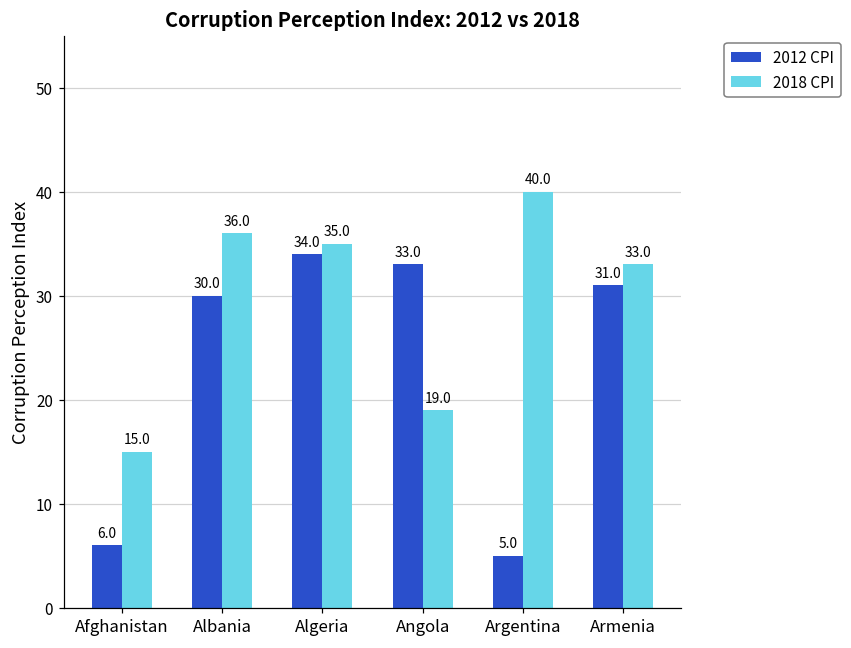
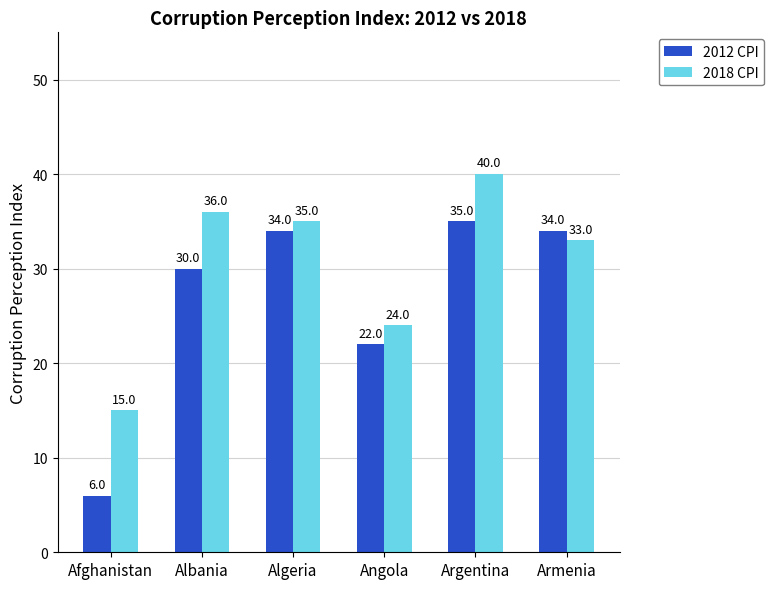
  {
    "2012 CPI": {
      "Afghanistan": 6.0,
      "Albania": 30.0,
      "Algeria": 34.0,
-     "Angola": 33.0,
-     "Argentina": 5.0,
-     "Armenia": 31.0
+     "Angola": 22.0,
+     "Argentina": 35.0,
+     "Armenia": 34.0
    },
    "2018 CPI": {
      "Afghanistan": 15.0,
      "Albania": 36.0,
      "Algeria": 35.0,
-     "Angola": 19.0,
+     "Angola": 24.0,
      "Argentina": 40.0,
      "Armenia": 33.0
    }
  }
